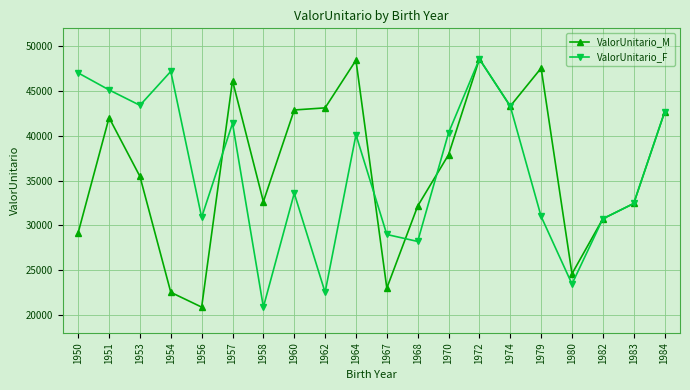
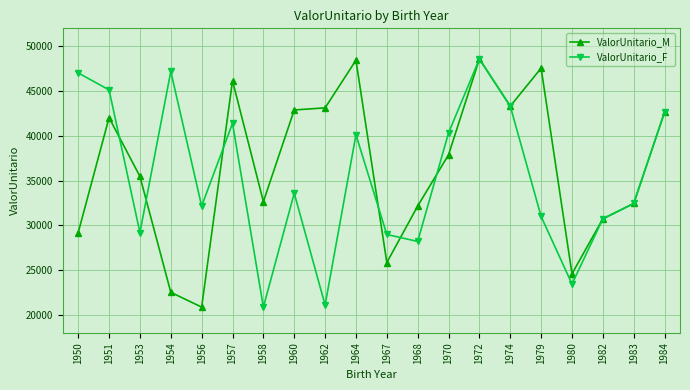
  {
    "ValorUnitario_M": {
      "1950": 29000,
      "1951": 42000,
      "1953": 35000,
      "1954": 23000,
      "1956": 21000,
      "1957": 46000,
      "1958": 33000,
      "1960": 43000,
      "1962": 43000,
      "1964": 48000,
-     "1967": 23000,
+     "1967": 26000,
      "1968": 32000,
      "1970": 38000,
      "1979": 48000,
      "1980": 25000
    },
    "ValorUnitario_F": {
      "1950": 47000,
      "1951": 45000,
-     "1953": 43000,
+     "1953": 29000,
      "1954": 47000,
-     "1956": 31000,
+     "1956": 32000,
      "1957": 41000,
      "1958": 21000,
      "1960": 34000,
-     "1962": 23000,
+     "1962": 21000,
      "1964": 40000,
      "1967": 29000,
      "1968": 28000,
      "1970": 40000,
      "1979": 31000,
      "1980": 23000
    }
  }
